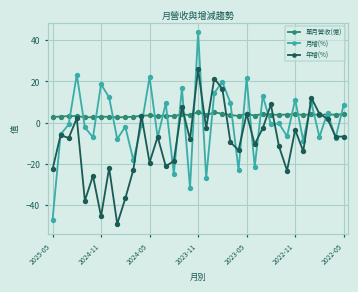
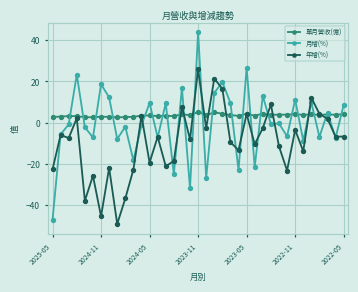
  {
    "月增(%)": {
      "2025-05": -47,
      "2024-11": 19,
-     "2024-05": 22,
+     "2024-05": 10,
      "2023-11": 44,
-     "2023-05": 22,
+     "2023-05": 27,
      "2022-11": 11,
      "2022-05": 9
    }
  }
